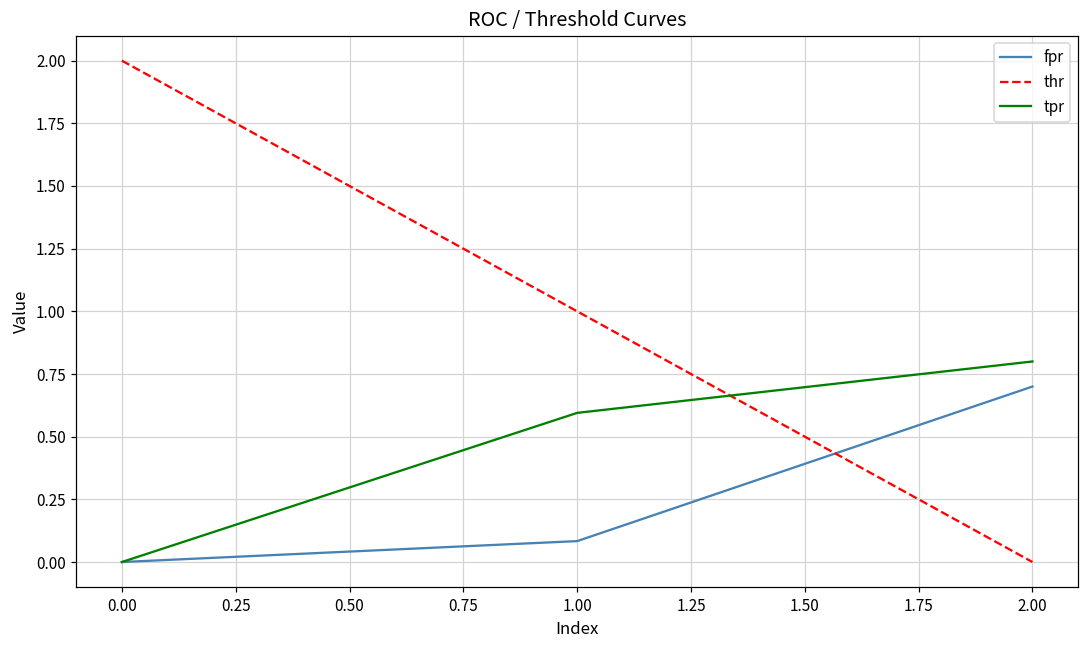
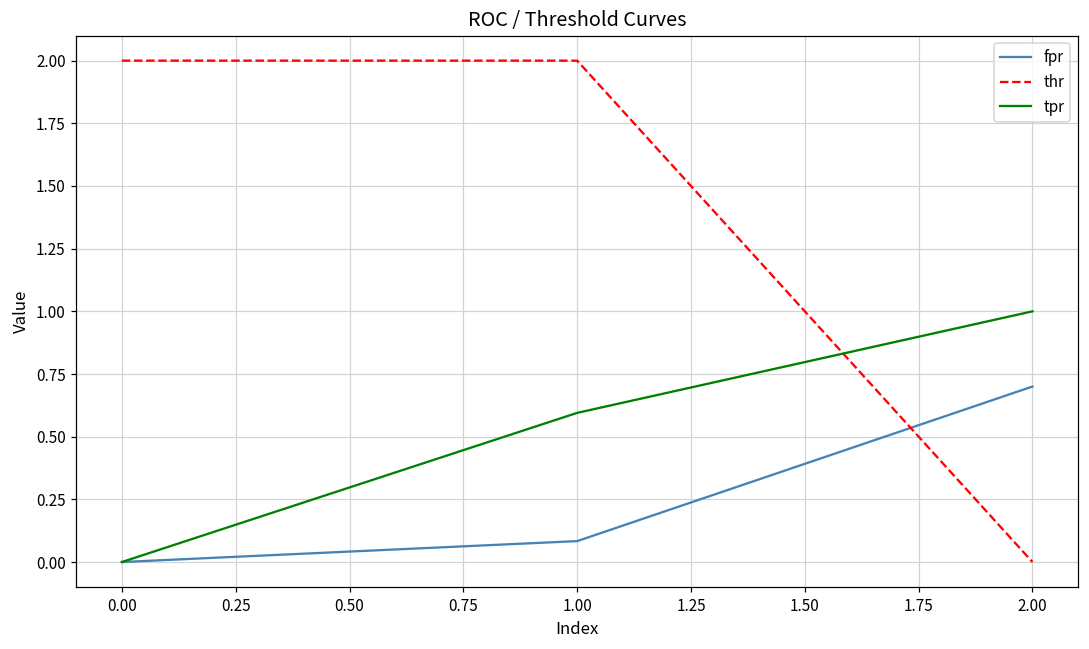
  {
    "fpr": {
      "1.00": 0.08,
      "2.00": 0.7
    },
    "thr": {
      "0.00": 2,
-     "1.00": 1,
+     "1.00": 2,
      "2.00": 0
    },
    "tpr": {
      "1.00": 0.6,
-     "2.00": 0.8
+     "2.00": 1.0
    }
  }
